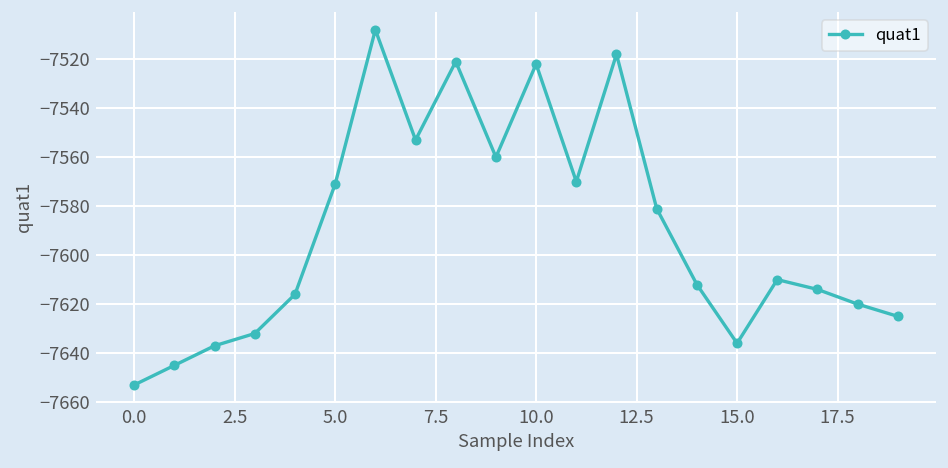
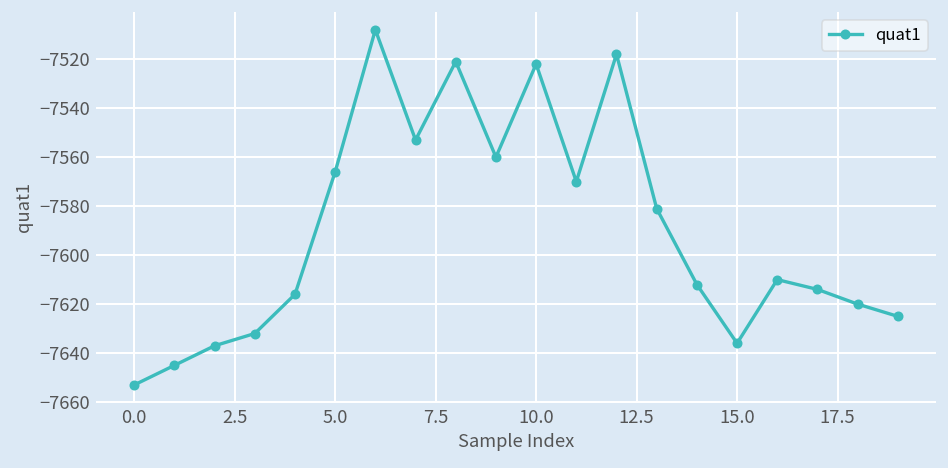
  {
    "0.0": -7653,
-   "5.0": -7571,
+   "5.0": -7566,
    "10.0": -7522,
    "15.0": -7636
  }
